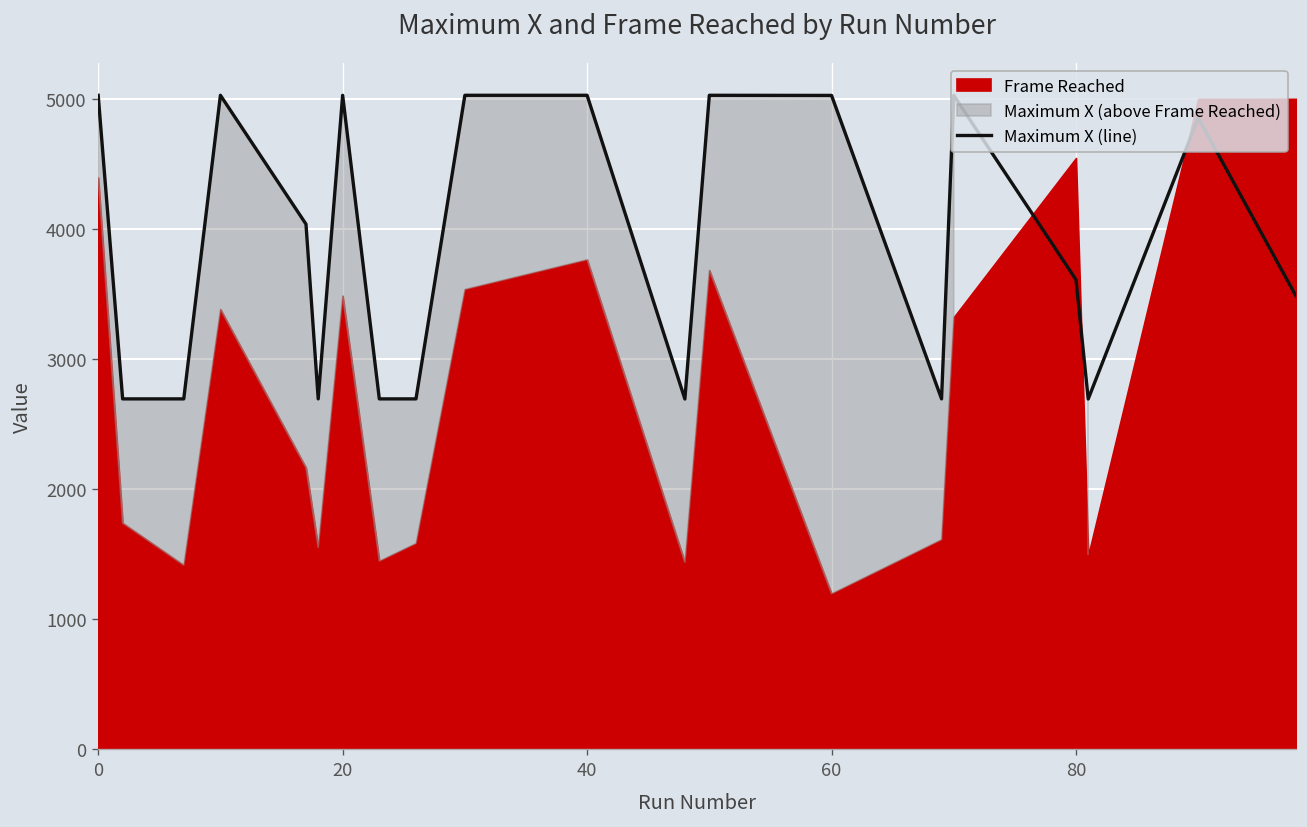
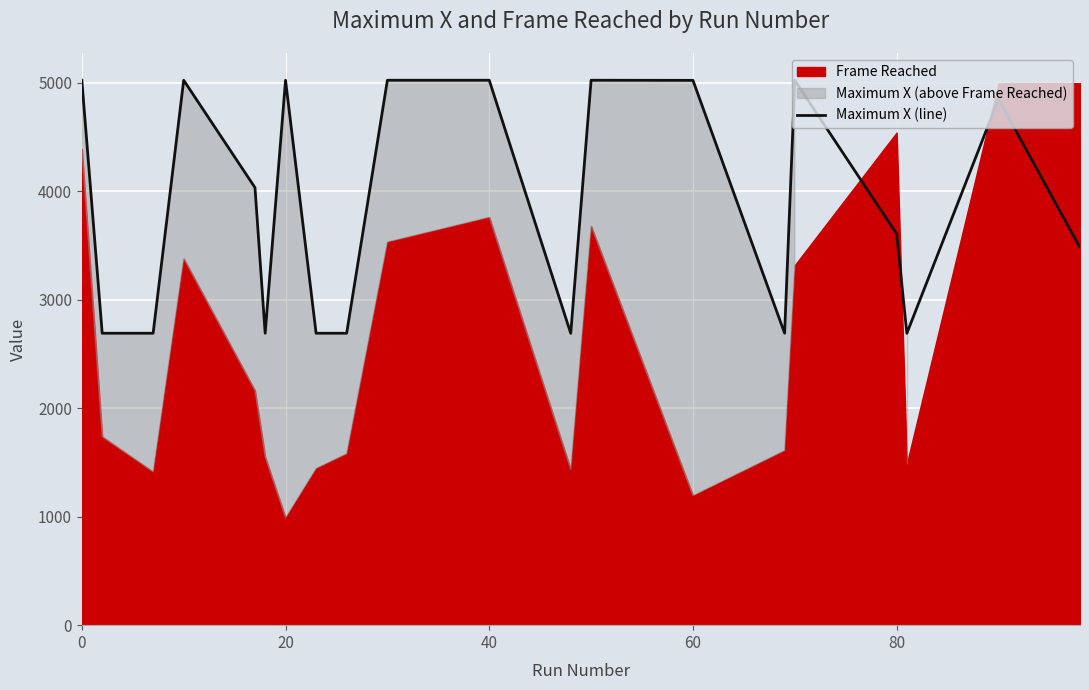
  {
    "Maximum X (line)": {
      "0": 5030,
      "20": 5030,
      "40": 5030,
      "60": 5020,
      "80": 3610
    },
    "Frame Reached": {
      "0": 4390,
-     "20": 3480,
+     "20": 990,
      "40": 3760,
      "60": 1200,
      "80": 4540
    }
  }
